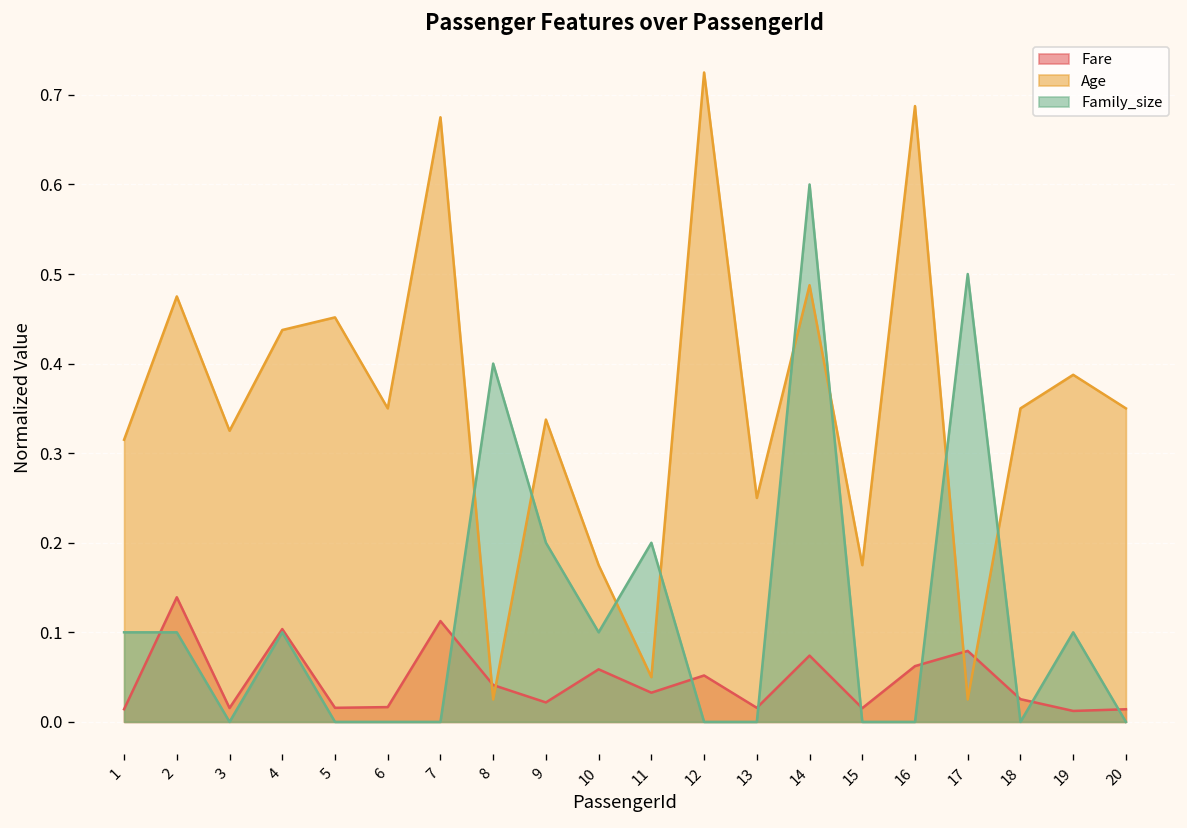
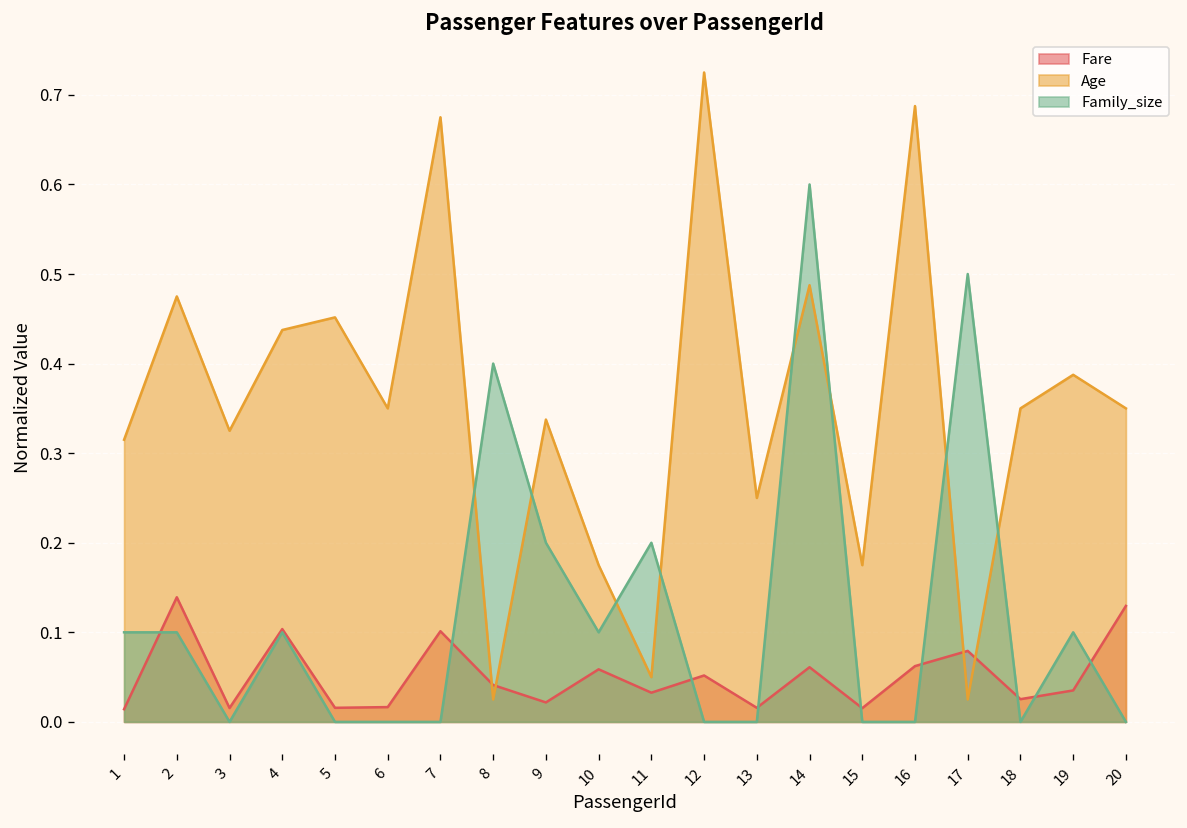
  {
    "Fare": {
      "1": 0.01,
      "2": 0.14,
      "3": 0.02,
      "4": 0.10,
      "5": 0.02,
      "6": 0.02,
-     "7": 0.11,
+     "7": 0.10,
      "8": 0.04,
      "9": 0.02,
      "10": 0.06,
      "11": 0.03,
      "12": 0.05,
      "13": 0.02,
-     "14": 0.07,
+     "14": 0.06,
      "15": 0.02,
      "16": 0.06,
      "17": 0.08,
      "18": 0.03,
-     "19": 0.01,
-     "20": 0.01
+     "19": 0.04,
+     "20": 0.13
    },
    "Age": {
      "1": 0.32,
      "2": 0.48,
      "3": 0.33,
      "4": 0.44,
      "5": 0.45,
      "6": 0.35,
      "7": 0.68,
      "8": 0.03,
      "9": 0.34,
      "10": 0.18,
      "11": 0.05,
      "12": 0.73,
      "13": 0.25,
      "14": 0.49,
      "15": 0.18,
      "16": 0.69,
      "17": 0.03,
      "18": 0.35,
      "19": 0.39,
      "20": 0.35
    },
    "Family_size": {
      "1": 0.10,
      "2": 0.10,
      "3": 0.00,
      "4": 0.10,
      "5": 0.00,
      "6": 0.00,
      "7": 0.00,
      "8": 0.40,
      "9": 0.20,
      "10": 0.10,
      "11": 0.20,
      "12": 0.00,
      "13": 0.00,
      "14": 0.60,
      "15": 0.00,
      "16": 0.00,
      "17": 0.50,
      "18": 0.00,
      "19": 0.10,
      "20": 0.00
    }
  }
